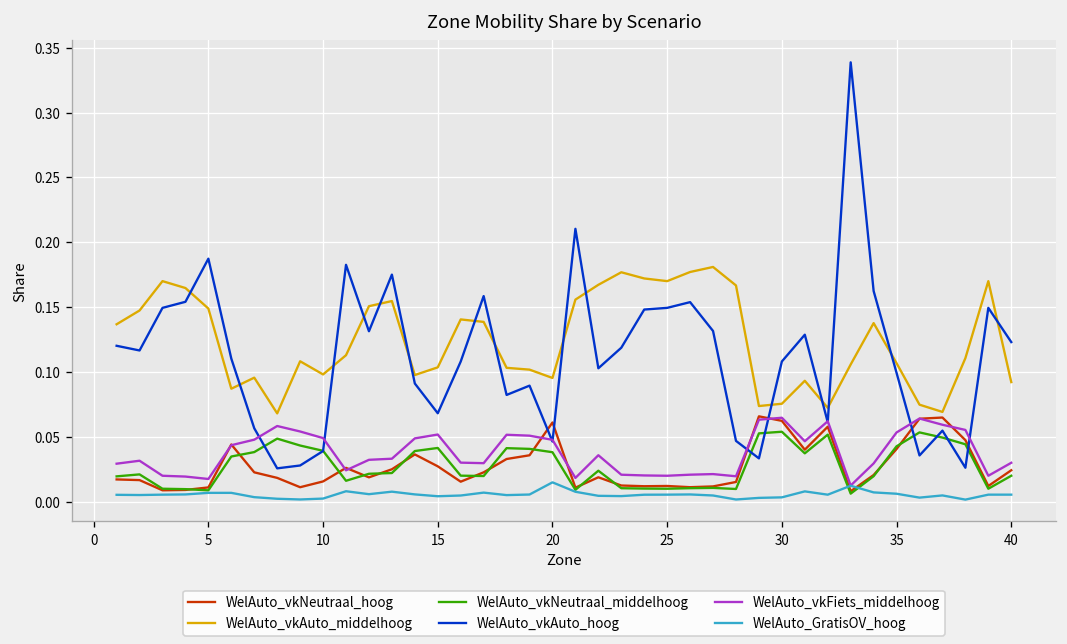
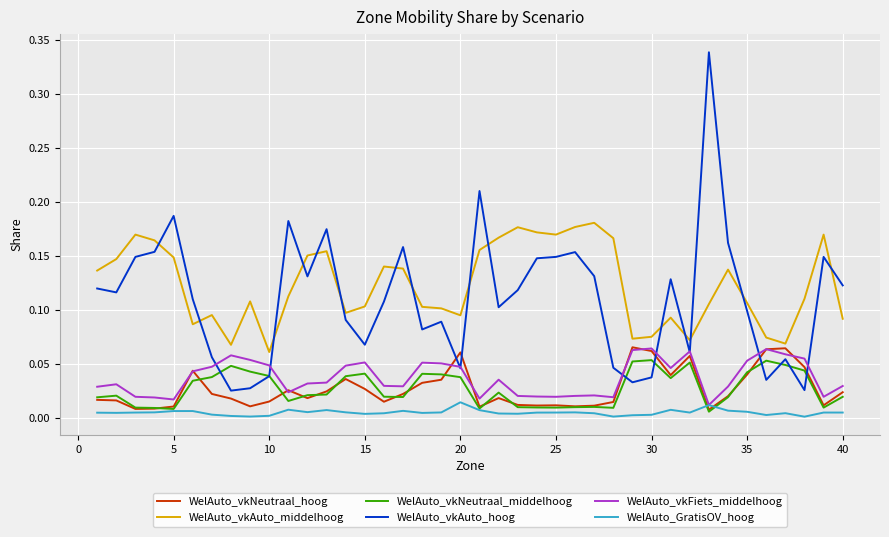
  {
    "WelAuto_vkNeutraal_hoog": {
      "10": 0.016,
      "15": 0.027,
      "20": 0.061,
      "30": 0.062,
      "40": 0.024
    },
    "WelAuto_vkAuto_middelhoog": {
      "5": 0.149,
-     "10": 0.098,
+     "10": 0.061,
      "15": 0.104,
      "20": 0.095,
      "25": 0.170,
      "30": 0.076,
      "35": 0.107,
      "40": 0.092
    },
    "WelAuto_vkNeutraal_middelhoog": {
      "15": 0.041,
      "20": 0.038,
      "30": 0.054,
      "40": 0.020
    },
    "WelAuto_vkAuto_hoog": {
      "5": 0.187,
      "15": 0.068,
      "25": 0.149,
-     "30": 0.108,
+     "30": 0.038,
      "35": 0.099,
      "40": 0.123
    },
    "WelAuto_vkFiets_middelhoog": {
      "5": 0.018,
      "10": 0.049,
      "15": 0.052,
      "25": 0.020,
      "30": 0.065,
      "35": 0.053,
      "40": 0.030
    },
    "WelAuto_GratisOV_hoog": {
      "10": 0.002,
      "15": 0.004,
      "20": 0.015,
      "25": 0.005,
      "30": 0.003,
      "35": 0.006,
      "40": 0.005
    }
  }
